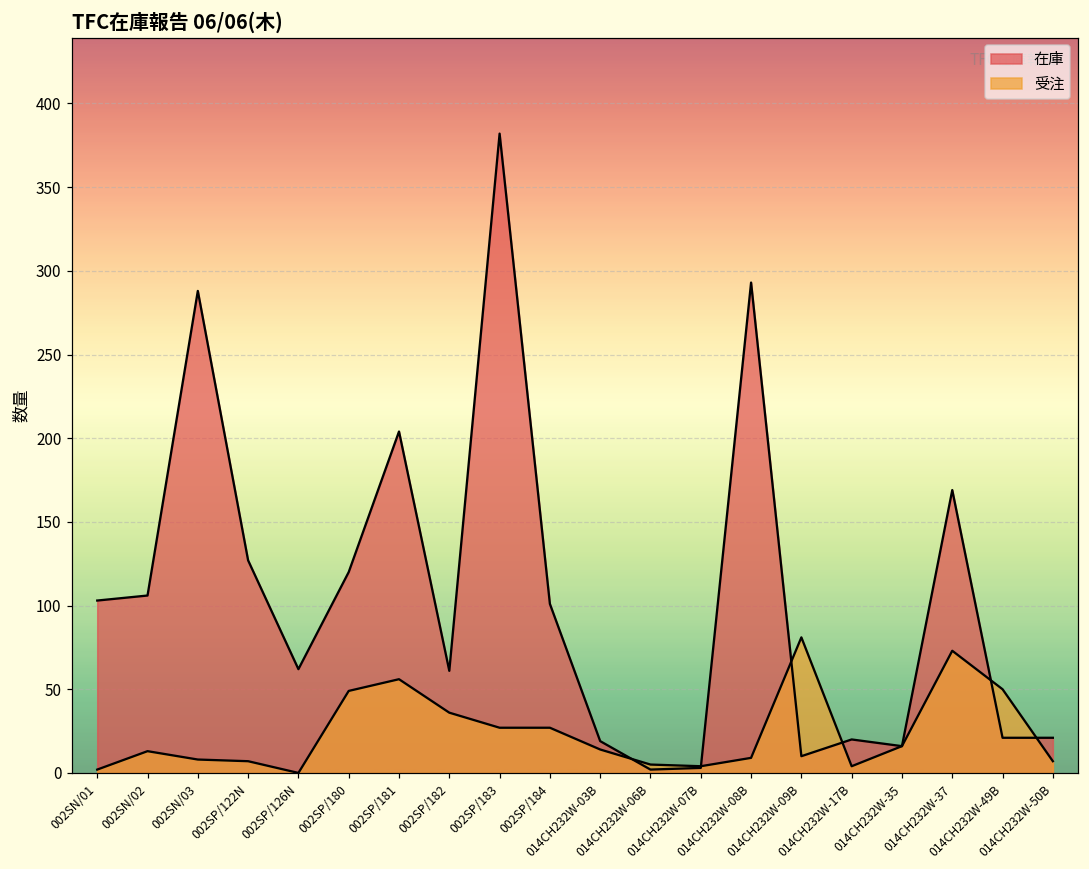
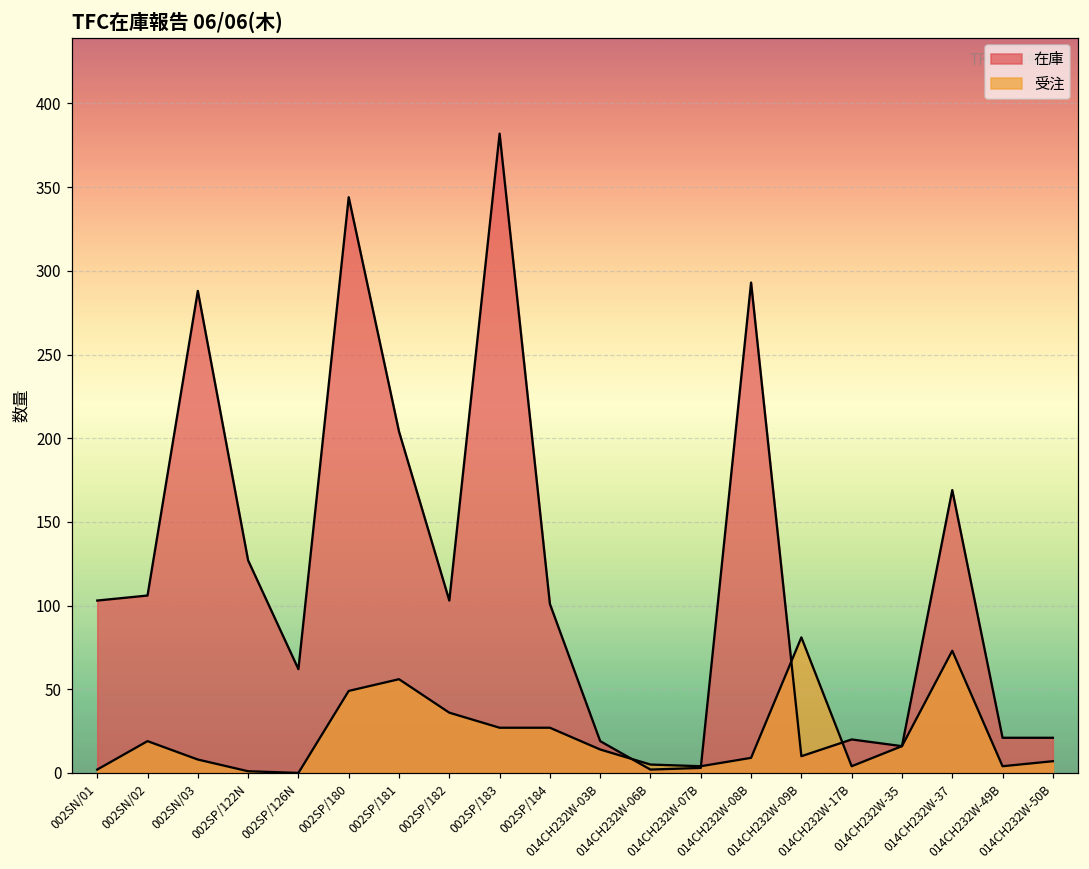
  {
    "在庫": {
      "002SN/01": 103,
      "002SN/02": 106,
      "002SN/03": 288,
      "002SP/122N": 127,
      "002SP/126N": 62,
-     "002SP/180": 120,
+     "002SP/180": 344,
      "002SP/181": 204,
-     "002SP/182": 61,
+     "002SP/182": 103,
      "002SP/183": 382,
      "002SP/184": 101,
      "014CH232W-03B": 19,
      "014CH232W-06B": 2,
      "014CH232W-08B": 293,
      "014CH232W-09B": 10,
      "014CH232W-17B": 20,
      "014CH232W-37": 169,
      "014CH232W-49B": 21,
      "014CH232W-50B": 21
    },
    "受注": {
      "002SN/01": 2,
-     "002SN/02": 13,
+     "002SN/02": 19,
      "002SN/03": 8,
-     "002SP/122N": 7,
+     "002SP/122N": 1,
      "002SP/126N": 0,
      "002SP/180": 49,
      "002SP/181": 56,
      "002SP/182": 36,
      "002SP/183": 27,
      "002SP/184": 27,
      "014CH232W-03B": 14,
      "014CH232W-06B": 5,
      "014CH232W-08B": 9,
      "014CH232W-09B": 81,
      "014CH232W-17B": 4,
      "014CH232W-37": 73,
-     "014CH232W-49B": 50,
+     "014CH232W-49B": 4,
      "014CH232W-50B": 7
    }
  }
